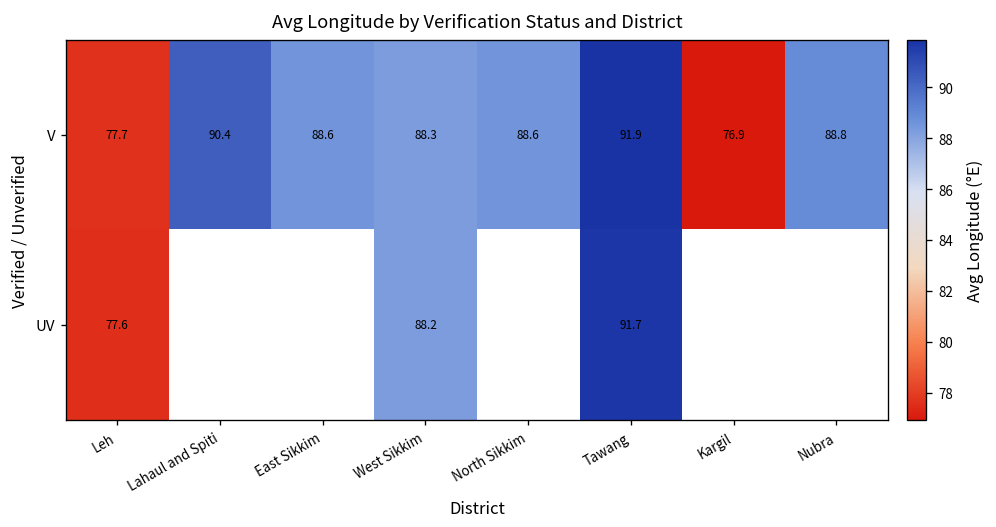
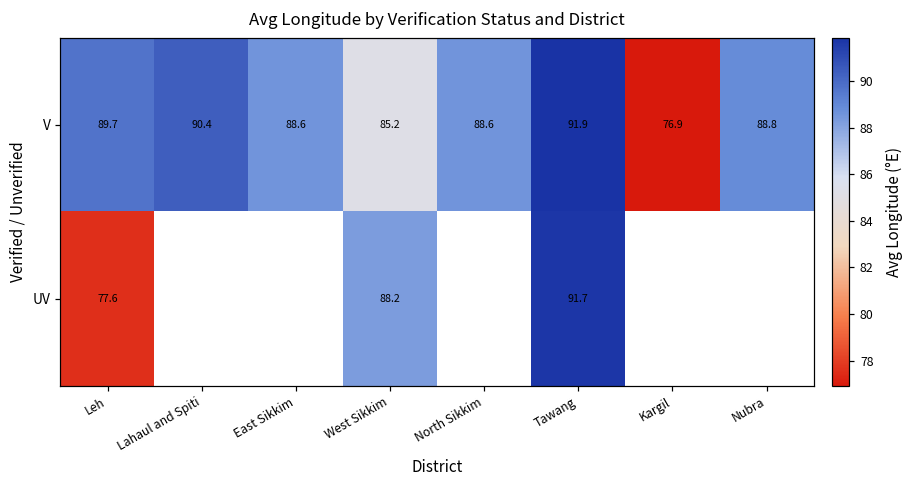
  {
    "V": {
-     "Leh": 77.7,
+     "Leh": 89.7,
      "Lahaul and Spiti": 90.4,
      "East Sikkim": 88.6,
-     "West Sikkim": 88.3,
+     "West Sikkim": 85.2,
      "North Sikkim": 88.6,
      "Tawang": 91.9,
      "Kargil": 76.9,
      "Nubra": 88.8
    },
    "UV": {
      "Leh": 77.6,
      "West Sikkim": 88.2,
      "Tawang": 91.7
    }
  }
